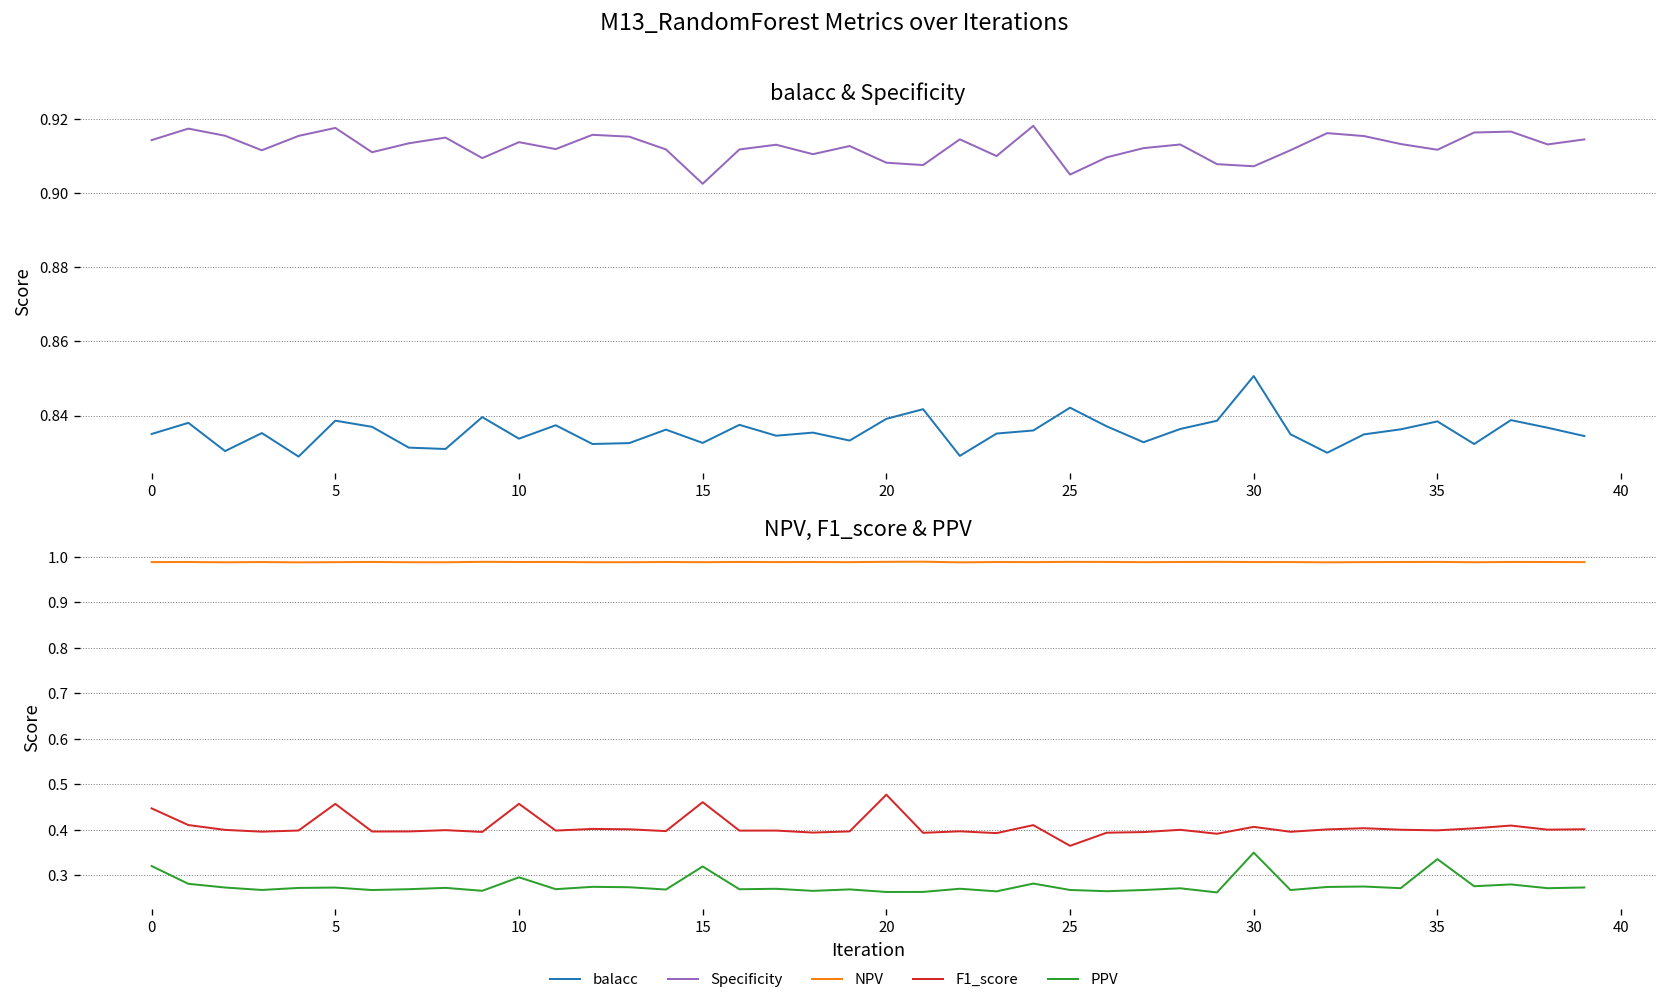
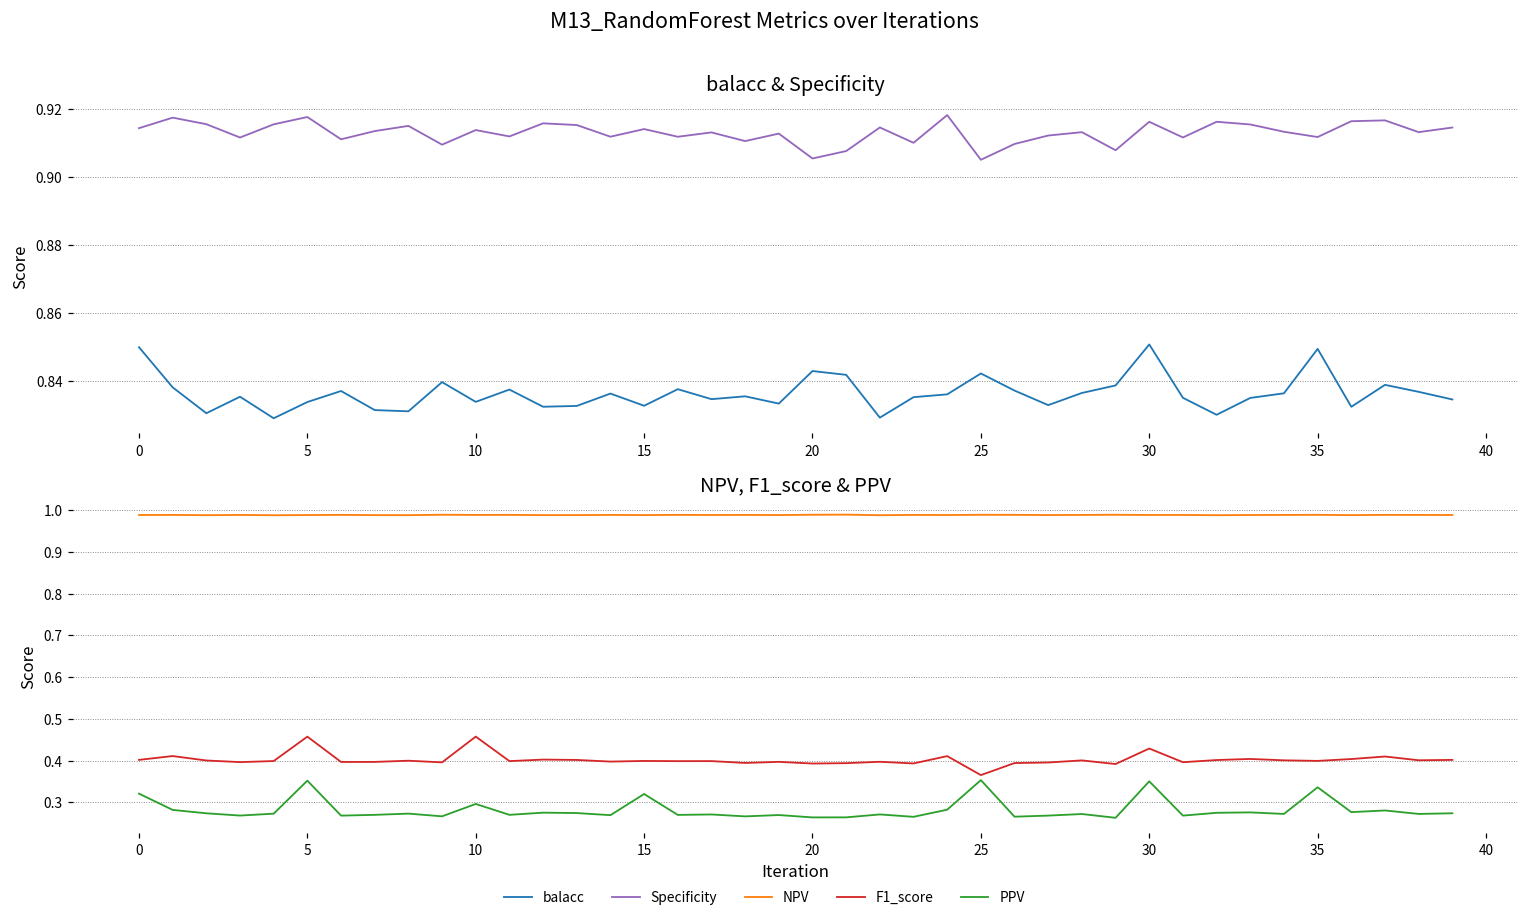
  {
    "balacc & Specificity": {
      "balacc": {
-       "0": 0.835,
-       "5": 0.839,
+       "0": 0.850,
+       "5": 0.834,
        "10": 0.834,
        "15": 0.833,
-       "20": 0.839,
+       "20": 0.843,
        "25": 0.842,
        "30": 0.851,
-       "35": 0.838
+       "35": 0.849
      },
      "Specificity": {
        "0": 0.914,
        "5": 0.918,
        "10": 0.914,
-       "15": 0.902,
-       "20": 0.908,
+       "15": 0.914,
+       "20": 0.905,
        "25": 0.905,
-       "30": 0.907,
+       "30": 0.916,
        "35": 0.912
      }
    },
    "NPV, F1_score & PPV": {
      "NPV": {
        "0": 0.99,
        "5": 0.99,
        "10": 0.99,
        "15": 0.99,
        "20": 0.99,
        "25": 0.99,
        "30": 0.99,
        "35": 0.99
      },
      "F1_score": {
-       "0": 0.45,
+       "0": 0.40,
        "5": 0.46,
        "10": 0.46,
-       "15": 0.46,
-       "20": 0.48,
+       "15": 0.40,
+       "20": 0.39,
        "25": 0.37,
-       "30": 0.41,
+       "30": 0.43,
        "35": 0.40
      },
      "PPV": {
        "0": 0.32,
-       "5": 0.27,
+       "5": 0.35,
        "10": 0.30,
        "15": 0.32,
        "20": 0.26,
-       "25": 0.27,
+       "25": 0.35,
        "30": 0.35,
        "35": 0.34
      }
    }
  }
